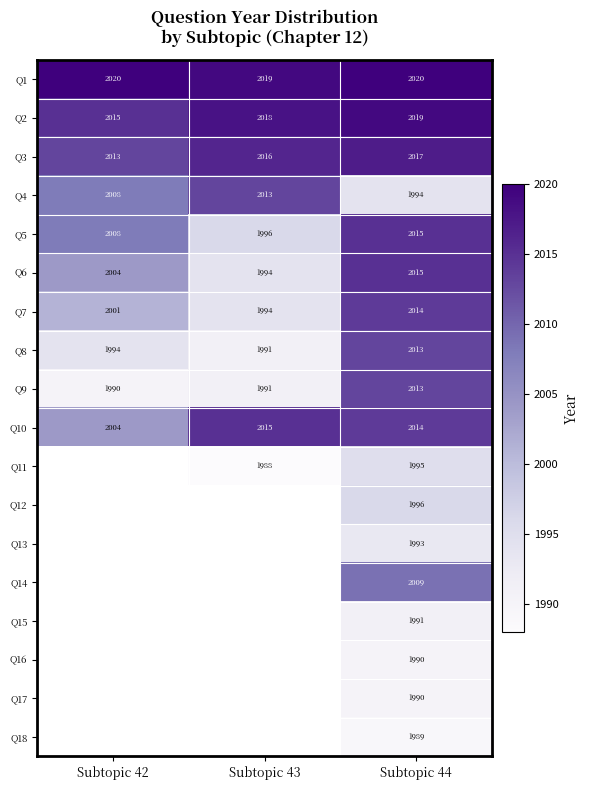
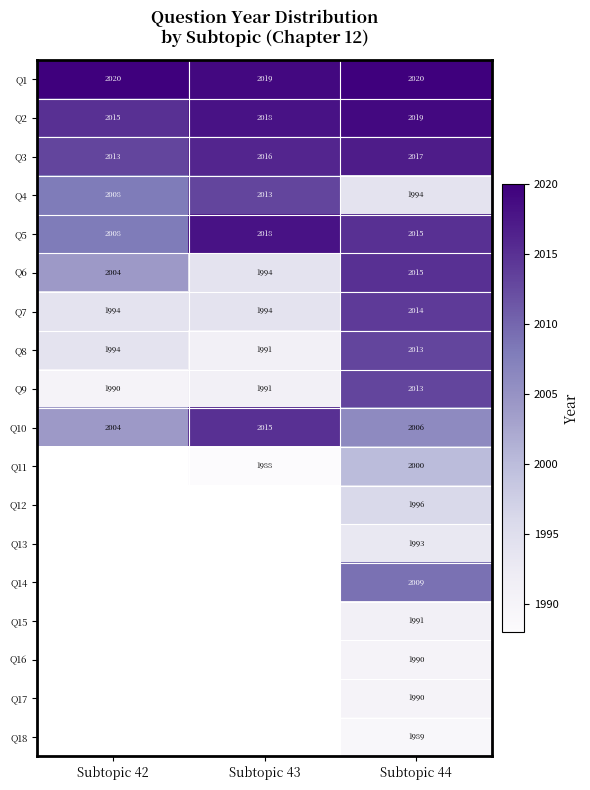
  {
    "Q1": {
      "Subtopic 42": 2020,
      "Subtopic 43": 2019,
      "Subtopic 44": 2020
    },
    "Q2": {
      "Subtopic 42": 2015,
      "Subtopic 43": 2018,
      "Subtopic 44": 2019
    },
    "Q3": {
      "Subtopic 42": 2013,
      "Subtopic 43": 2016,
      "Subtopic 44": 2017
    },
    "Q4": {
      "Subtopic 42": 2008,
      "Subtopic 43": 2013,
      "Subtopic 44": 1994
    },
    "Q5": {
      "Subtopic 42": 2008,
-     "Subtopic 43": 1996,
+     "Subtopic 43": 2018,
      "Subtopic 44": 2015
    },
    "Q6": {
      "Subtopic 42": 2004,
      "Subtopic 43": 1994,
      "Subtopic 44": 2015
    },
    "Q7": {
-     "Subtopic 42": 2001,
+     "Subtopic 42": 1994,
      "Subtopic 43": 1994,
      "Subtopic 44": 2014
    },
    "Q8": {
      "Subtopic 42": 1994,
      "Subtopic 43": 1991,
      "Subtopic 44": 2013
    },
    "Q9": {
      "Subtopic 42": 1990,
      "Subtopic 43": 1991,
      "Subtopic 44": 2013
    },
    "Q10": {
      "Subtopic 42": 2004,
      "Subtopic 43": 2015,
-     "Subtopic 44": 2014
+     "Subtopic 44": 2006
    },
    "Q11": {
      "Subtopic 43": 1988,
-     "Subtopic 44": 1995
+     "Subtopic 44": 2000
    },
    "Q12": {
      "Subtopic 44": 1996
    },
    "Q13": {
      "Subtopic 44": 1993
    },
    "Q14": {
      "Subtopic 44": 2009
    },
    "Q15": {
      "Subtopic 44": 1991
    },
    "Q16": {
      "Subtopic 44": 1990
    },
    "Q17": {
      "Subtopic 44": 1990
    },
    "Q18": {
      "Subtopic 44": 1989
    }
  }
